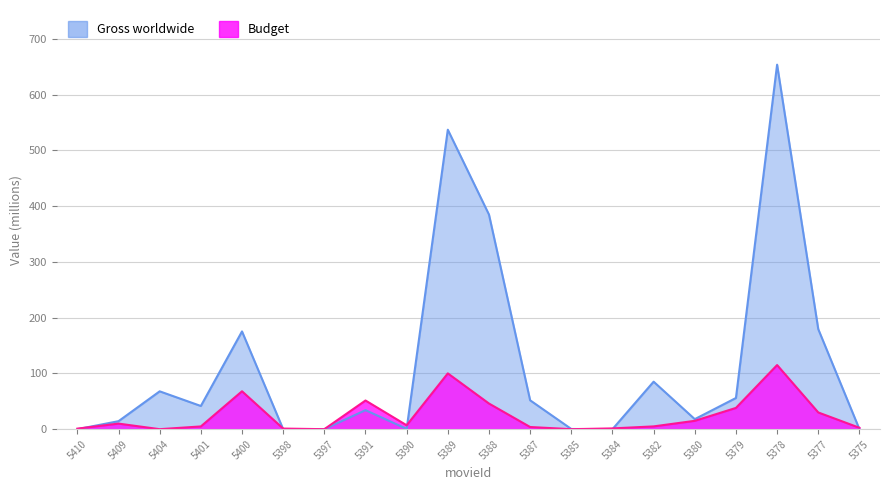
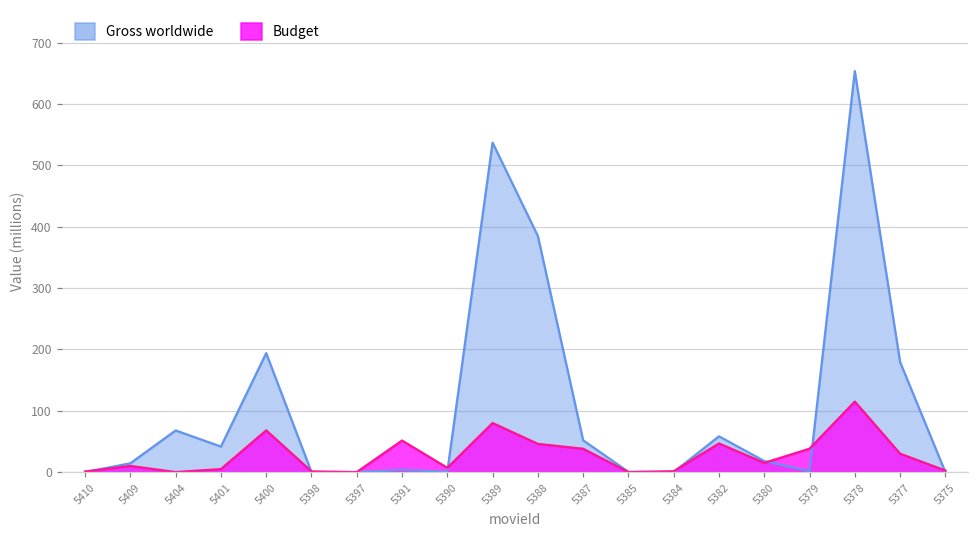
  {
    "Gross worldwide": {
      "5404": 70,
      "5401": 40,
-     "5400": 180,
-     "5391": 30,
+     "5400": 190,
+     "5391": 0,
      "5390": 0,
      "5389": 540,
      "5388": 380,
      "5387": 50,
-     "5382": 90,
-     "5379": 60,
+     "5382": 60,
+     "5379": 0,
      "5378": 650,
      "5377": 180
    },
    "Budget": {
      "5404": 0,
      "5401": 0,
      "5400": 70,
      "5391": 50,
      "5390": 10,
-     "5389": 100,
+     "5389": 80,
      "5388": 50,
-     "5387": 0,
-     "5382": 10,
+     "5387": 40,
+     "5382": 50,
      "5379": 40,
      "5378": 120,
      "5377": 30
    }
  }
